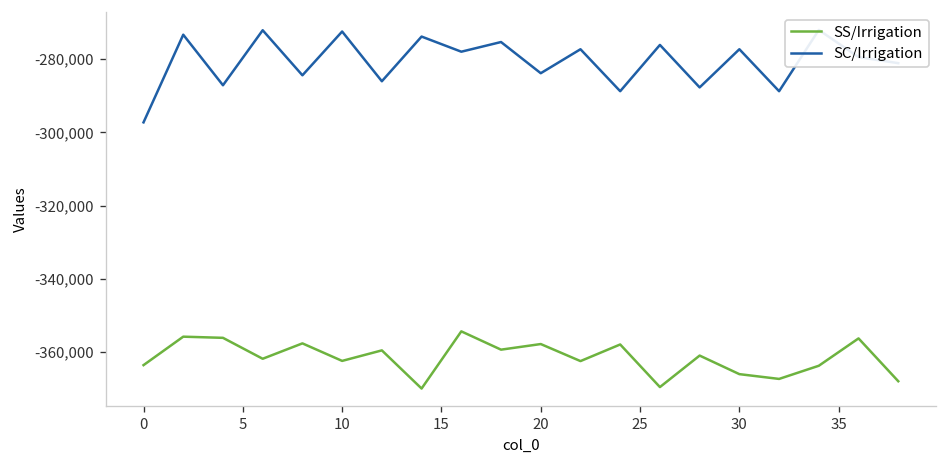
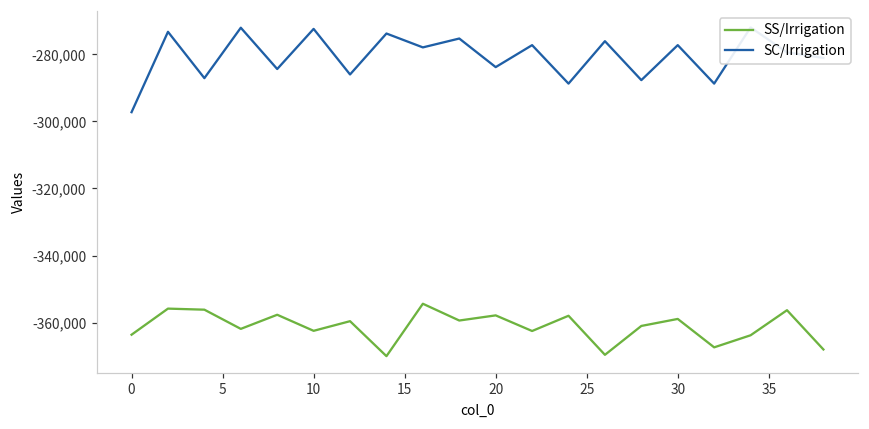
  {
    "SS/Irrigation": {
      "0": "-364,000",
      "10": "-362,000",
      "20": "-358,000",
-     "30": "-366,000"
+     "30": "-359,000"
    },
    "SC/Irrigation": {
      "0": "-297,000",
      "10": "-272,000",
      "20": "-284,000",
      "30": "-277,000"
    }
  }
